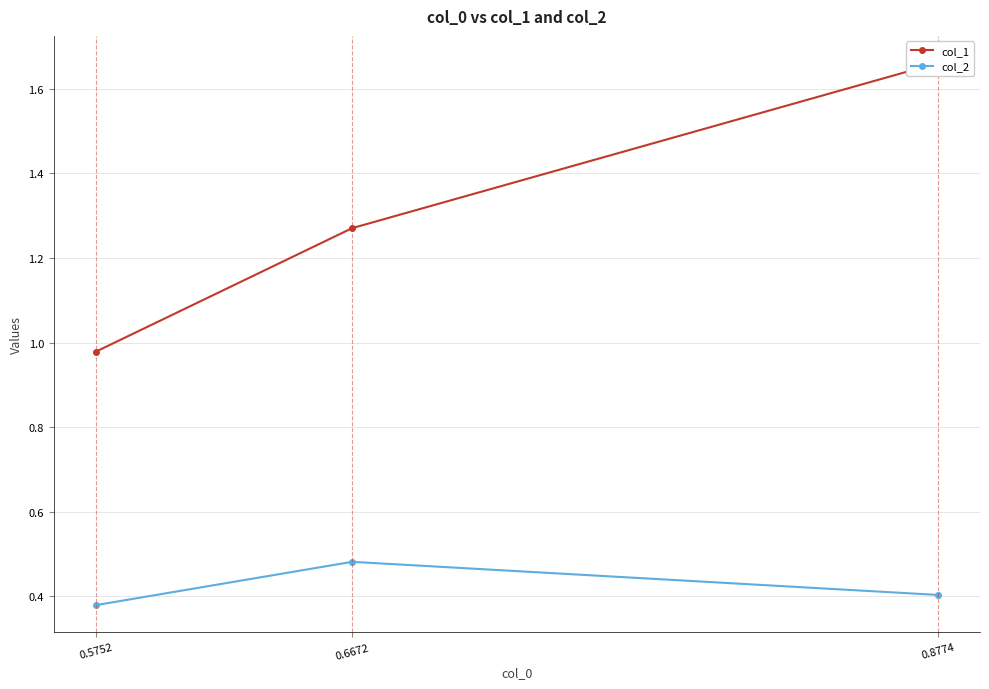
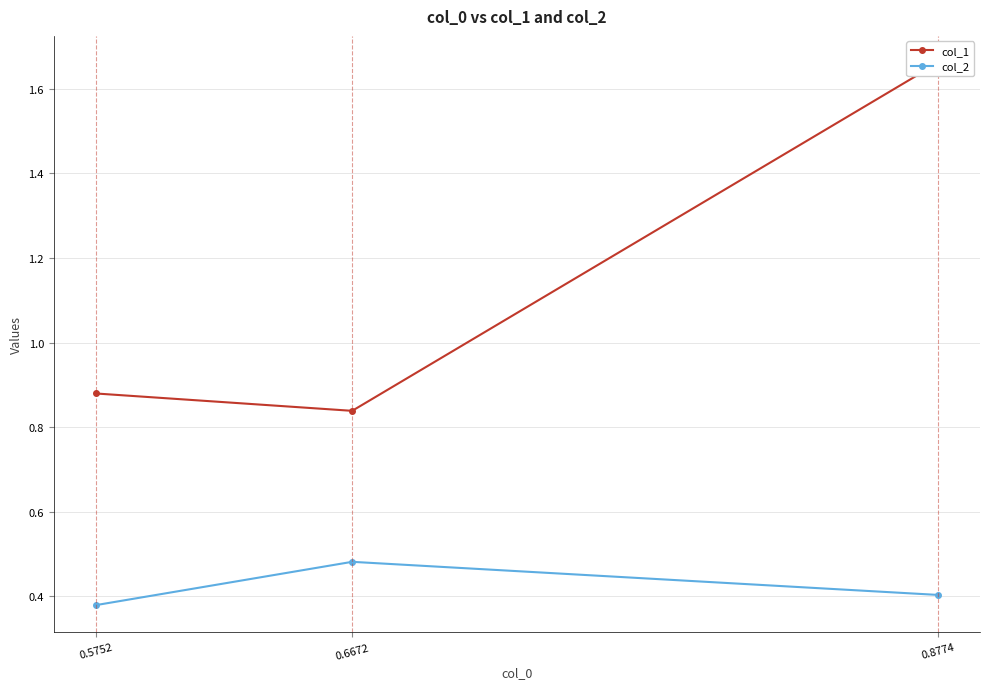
  {
    "col_1": {
-     "0.5752": 0.98,
-     "0.6672": 1.27
+     "0.5752": 0.88,
+     "0.6672": 0.84
    },
    "col_2": {
      "0.5752": 0.38,
      "0.6672": 0.48,
      "0.8774": 0.40
    }
  }
